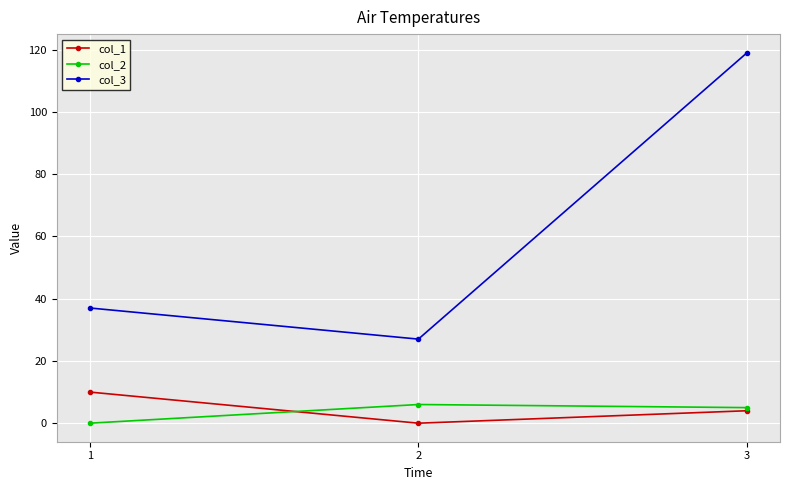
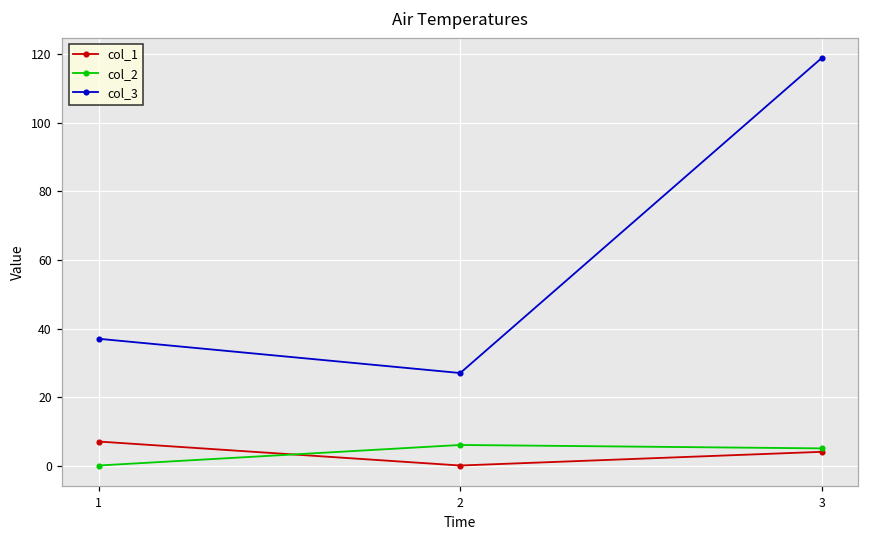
  {
    "col_1": {
-     "1": 10,
+     "1": 7,
      "2": 0,
      "3": 4
    },
    "col_2": {
      "1": 0,
      "2": 6,
      "3": 5
    },
    "col_3": {
      "1": 37,
      "2": 27,
      "3": 119
    }
  }
